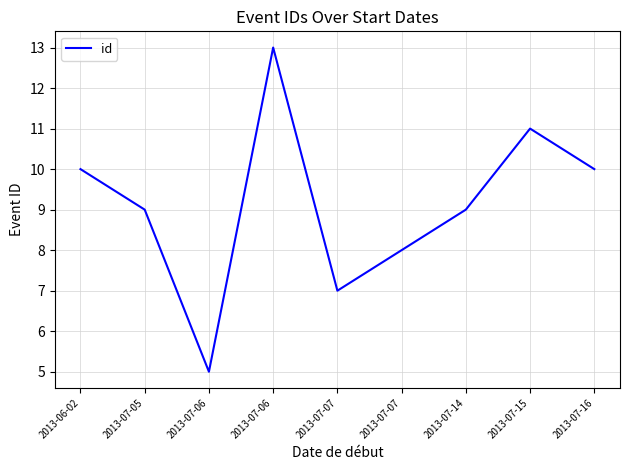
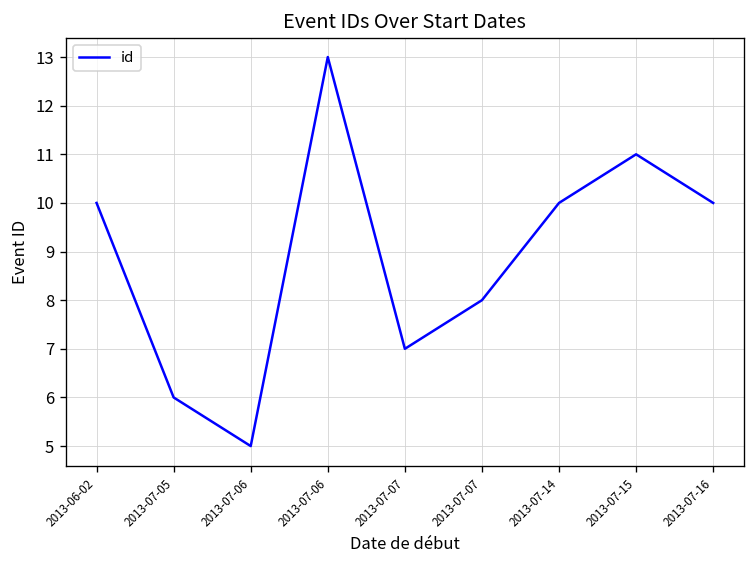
  {
    "2013-06-02": 10,
-   "2013-07-05": 9,
-   "2013-07-14": 9,
+   "2013-07-05": 6,
+   "2013-07-14": 10,
    "2013-07-15": 11,
    "2013-07-16": 10
  }
